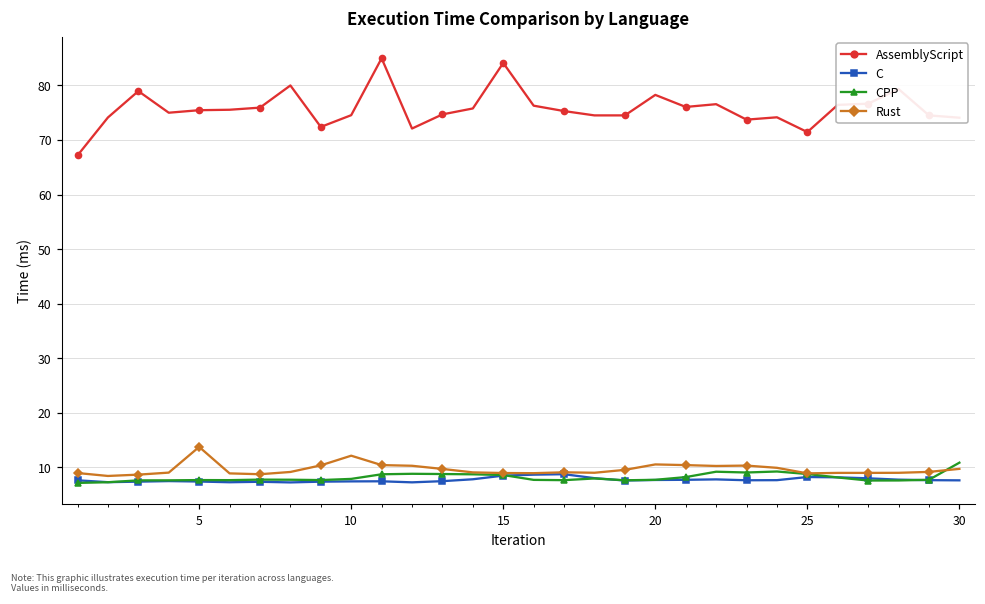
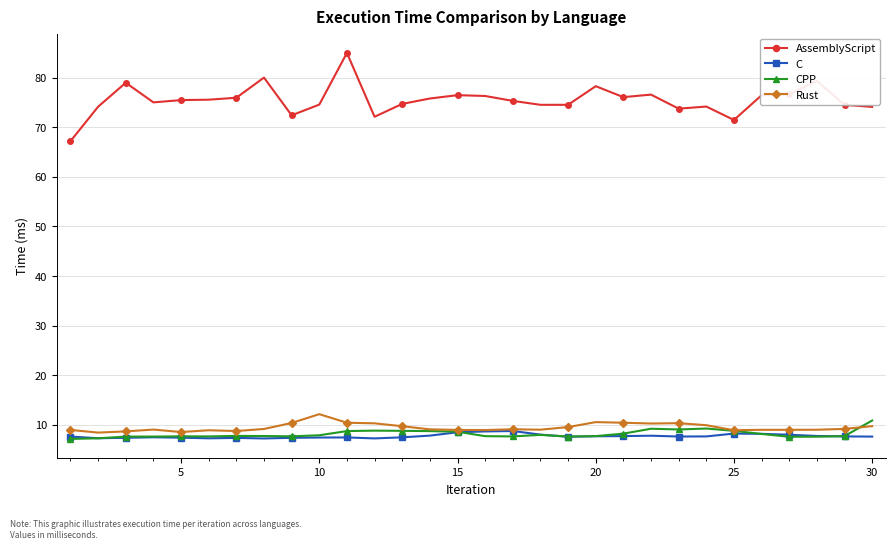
  {
    "AssemblyScript": {
      "5": 75,
      "10": 75,
-     "15": 84,
+     "15": 76,
      "20": 78,
      "25": 71,
      "30": 74
    },
    "C": {
      "25": 8,
      "30": 8
    },
    "CPP": {
      "30": 11
    },
    "Rust": {
-     "5": 14,
+     "5": 9,
      "10": 12,
      "20": 11,
      "30": 10
    }
  }
